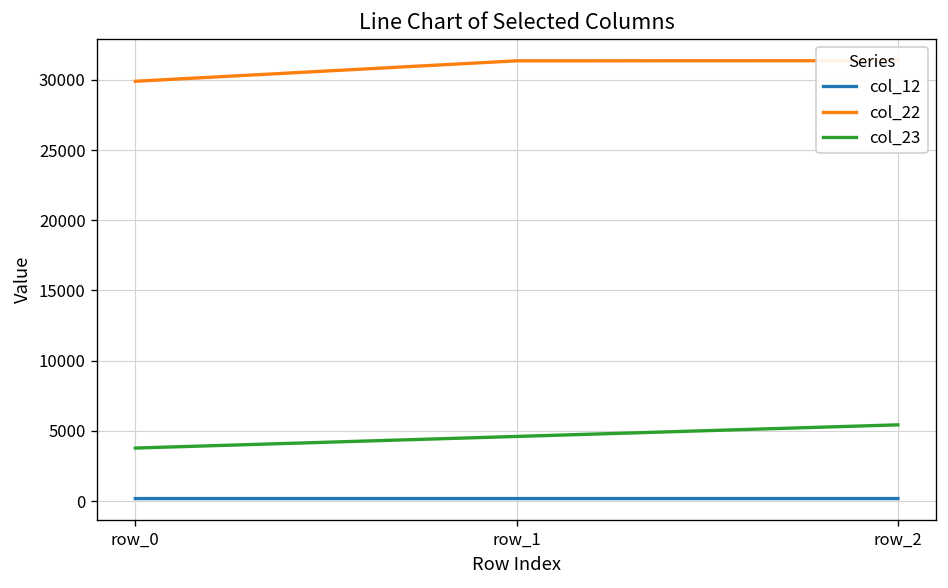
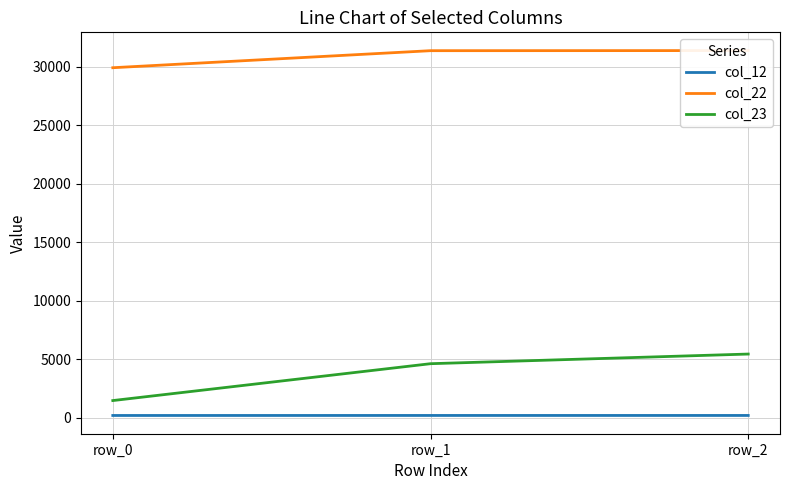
  {
    "col_12": {
      "row_0": 200,
      "row_1": 200,
      "row_2": 200
    },
    "col_22": {
      "row_0": 29900,
      "row_1": 31400
    },
    "col_23": {
-     "row_0": 3800,
+     "row_0": 1500,
      "row_1": 4600,
      "row_2": 5400
    }
  }
